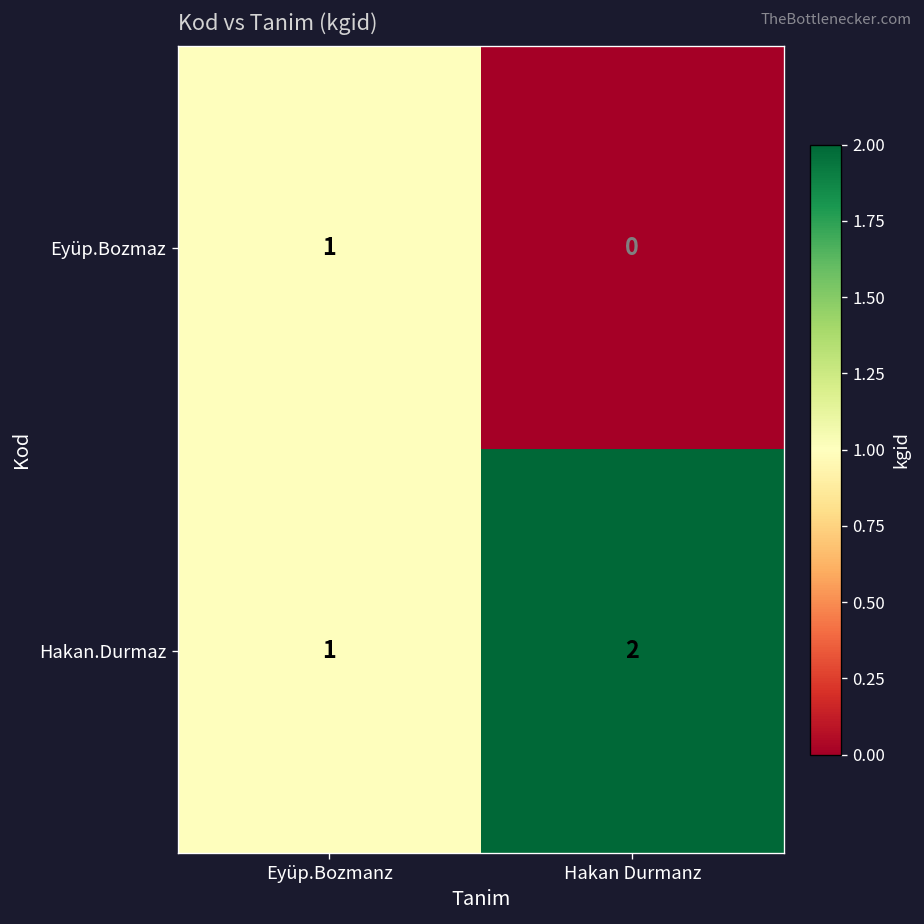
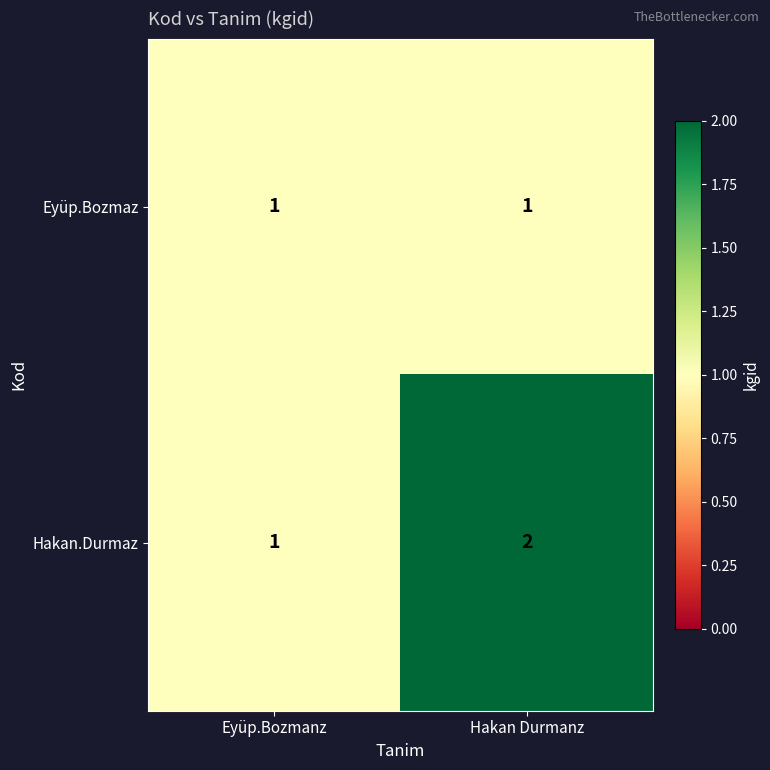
  {
    "Eyüp.Bozmaz": {
      "Eyüp.Bozmanz": 1,
-     "Hakan Durmanz": 0
+     "Hakan Durmanz": 1
    },
    "Hakan.Durmaz": {
      "Eyüp.Bozmanz": 1,
      "Hakan Durmanz": 2
    }
  }
